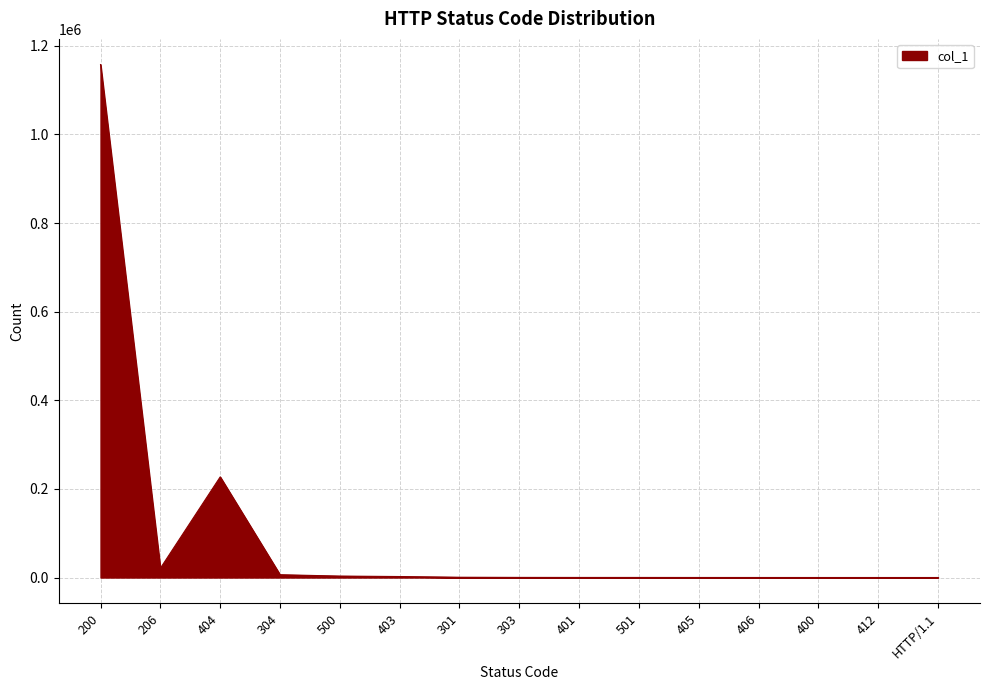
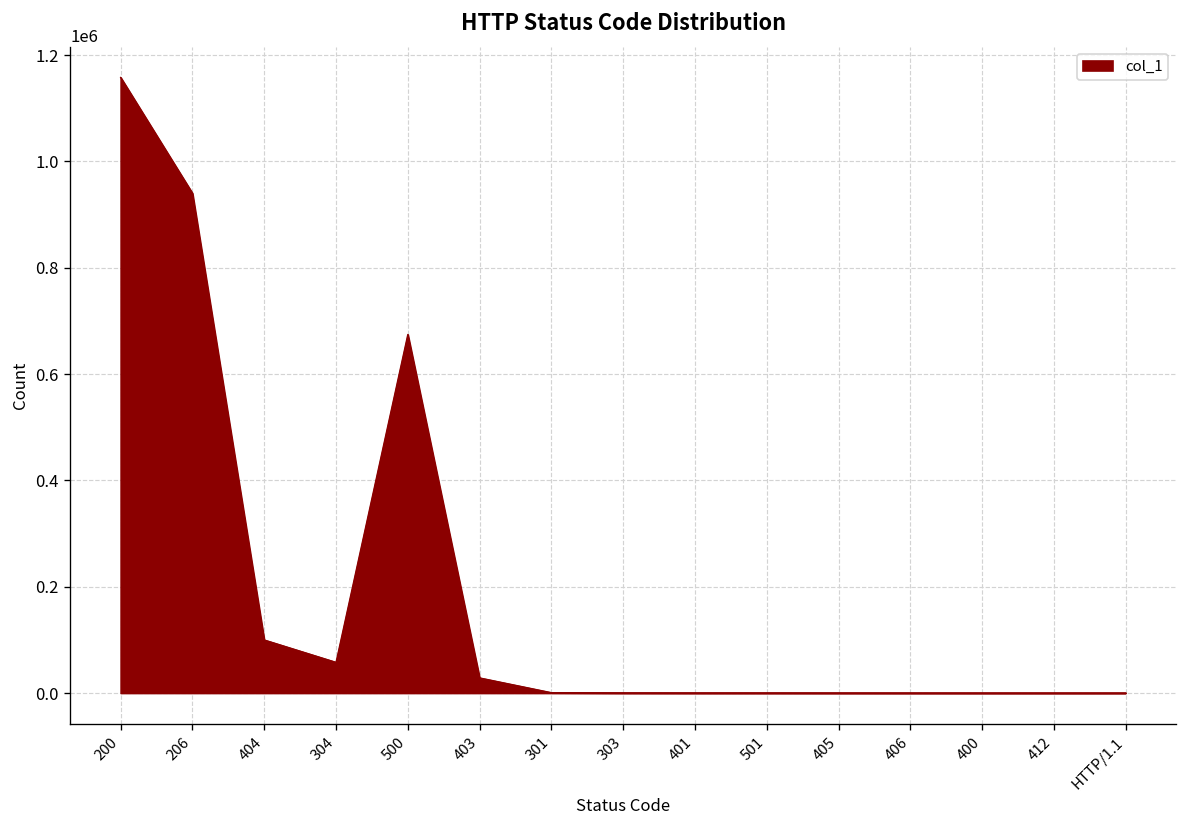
  {
    "200": 1160000,
-   "206": 20000,
-   "404": 230000,
-   "304": 10000,
-   "500": 0,
-   "403": 0,
+   "206": 940000,
+   "404": 100000,
+   "304": 60000,
+   "500": 670000,
+   "403": 30000,
    "301": 0,
    "303": 0,
    "401": 0,
    "501": 0,
    "405": 0,
    "406": 0,
    "400": 0,
    "412": 0,
    "HTTP/1.1": 0
  }
